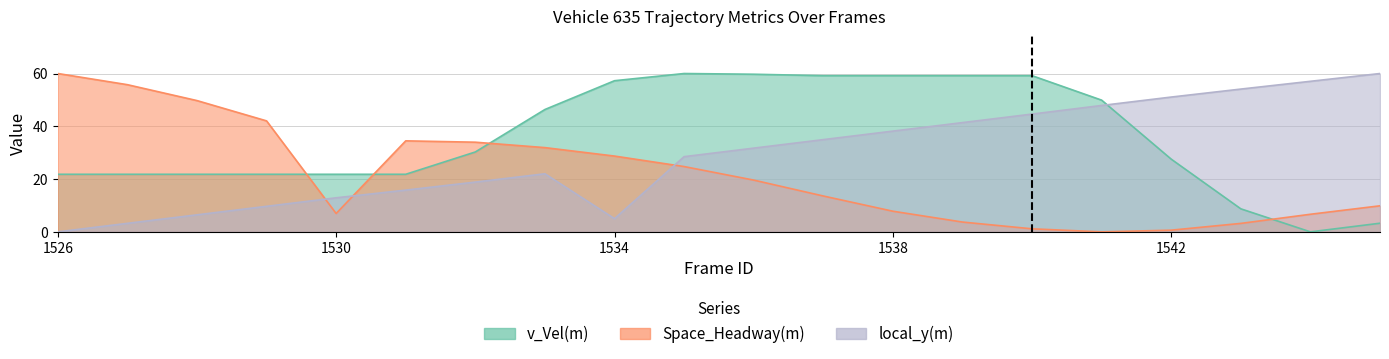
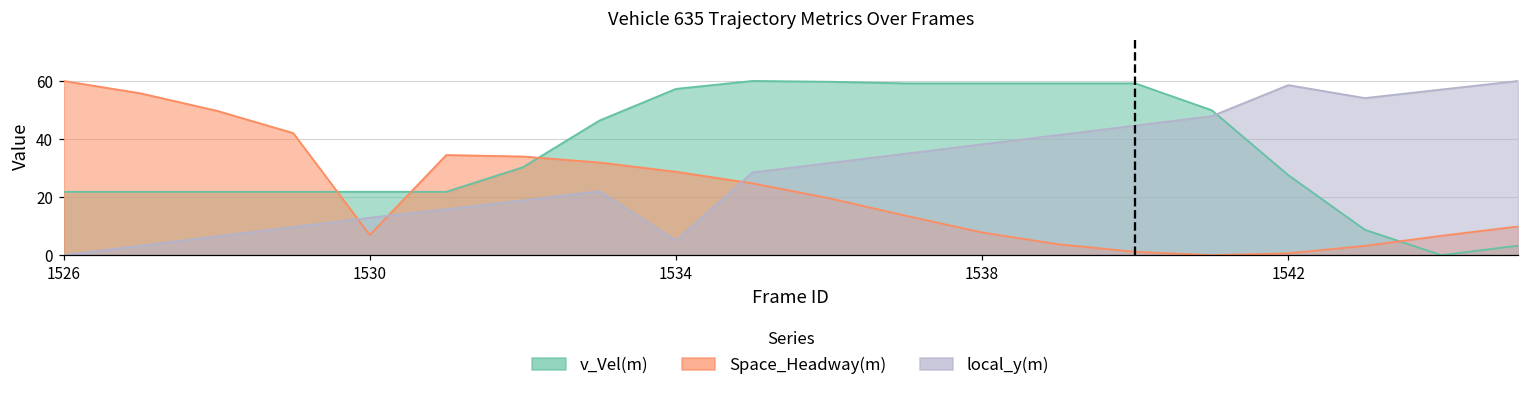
  {
    "v_Vel(m)": {
      "1526": 22,
      "1530": 22,
      "1534": 57,
      "1538": 59,
      "1542": 28
    },
    "Space_Headway(m)": {
      "1526": 60,
      "1530": 7,
      "1534": 29,
      "1538": 8,
      "1542": 1
    },
    "local_y(m)": {
      "1526": 0,
      "1530": 13,
      "1534": 5,
      "1538": 38,
-     "1542": 51
+     "1542": 59
    }
  }
